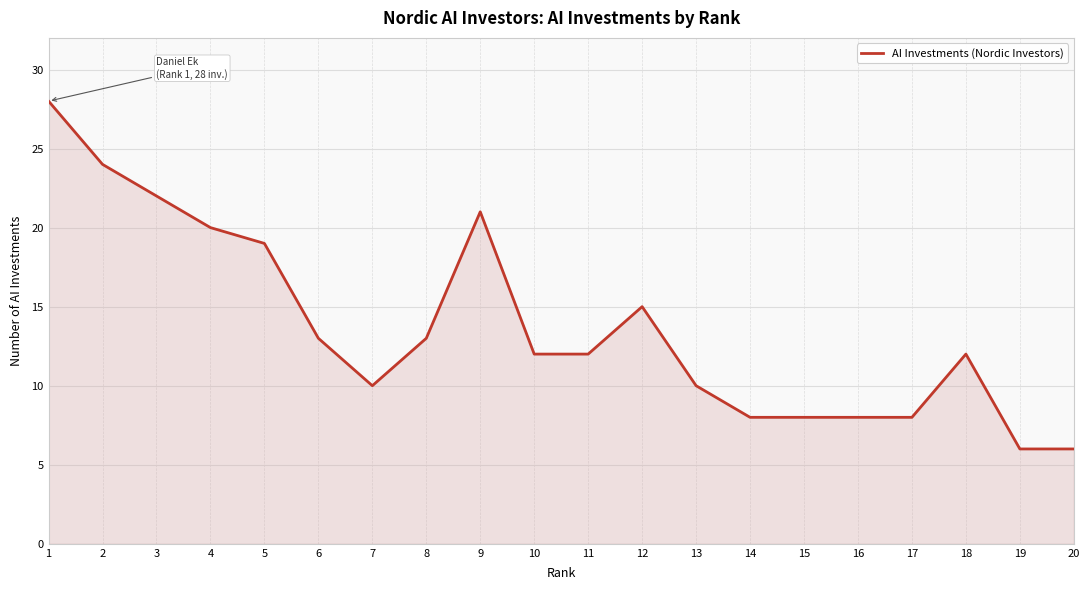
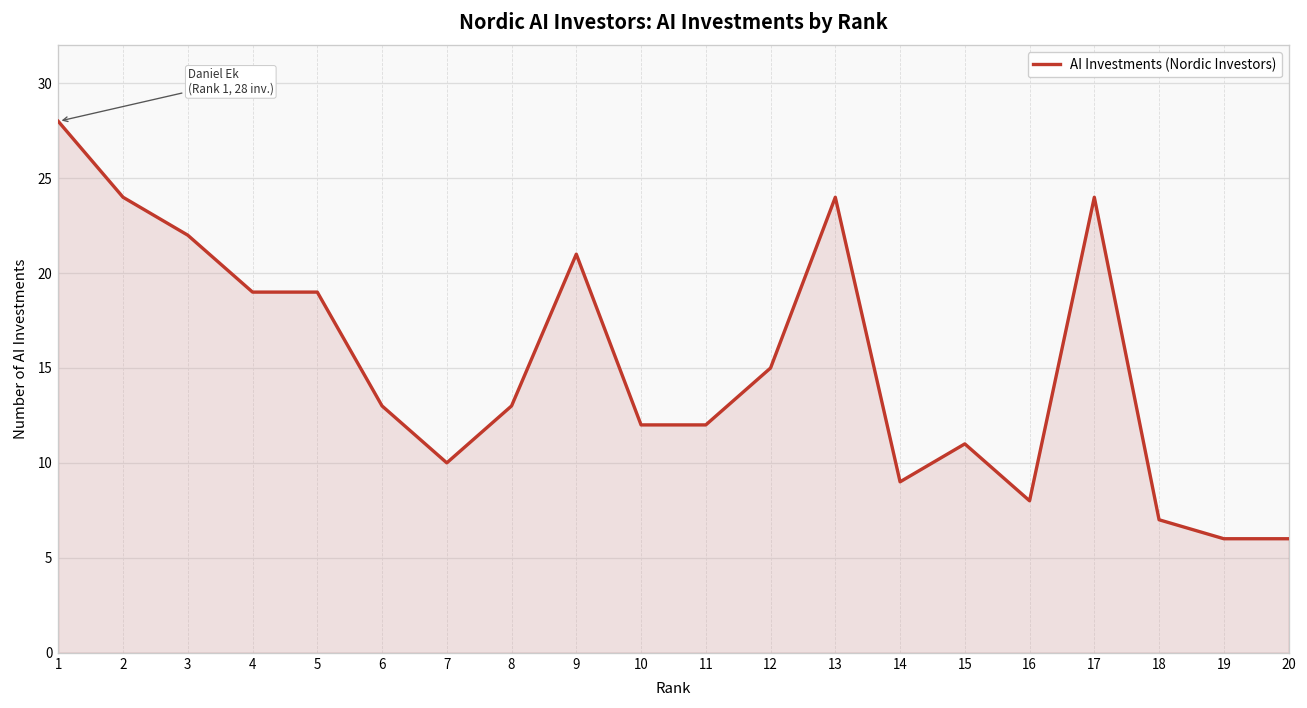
  {
    "2": 24,
    "3": 22,
-   "4": 20,
+   "4": 19,
    "5": 19,
    "6": 13,
    "7": 10,
    "8": 13,
    "9": 21,
    "10": 12,
    "11": 12,
    "12": 15,
-   "13": 10,
-   "14": 8,
-   "15": 8,
+   "13": 24,
+   "14": 9,
+   "15": 11,
    "16": 8,
-   "17": 8,
-   "18": 12,
+   "17": 24,
+   "18": 7,
    "19": 6,
    "20": 6
  }
